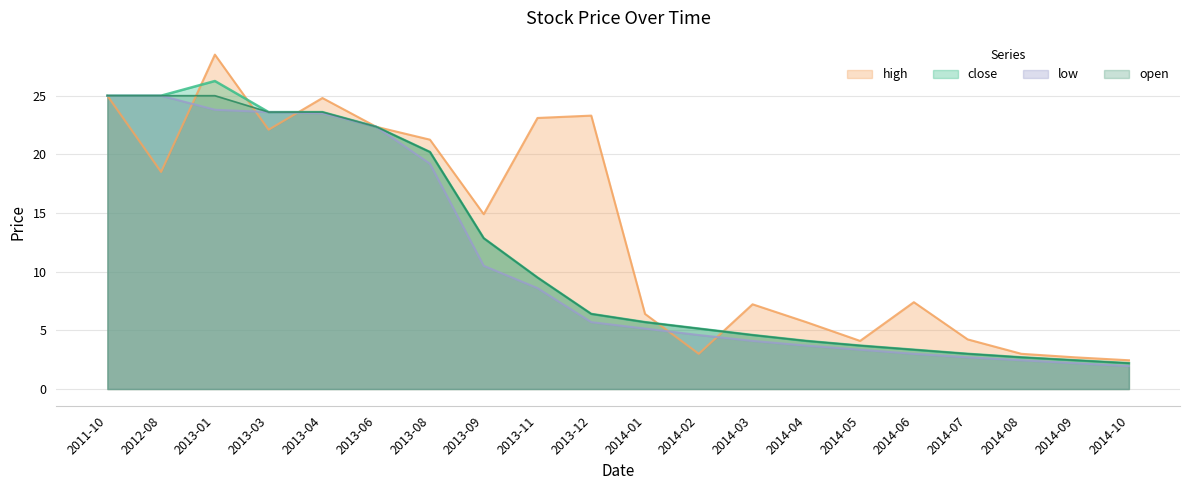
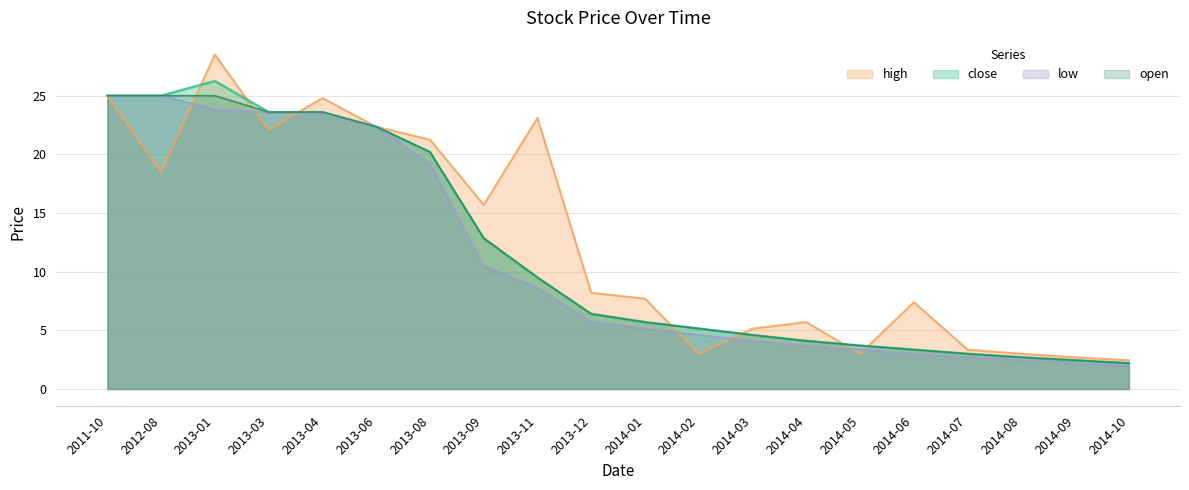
  {
    "high": {
      "2012-08": 18.5,
      "2013-01": 28.5,
      "2013-03": 22.1,
      "2013-04": 24.8,
      "2013-08": 21.3,
-     "2013-09": 14.9,
+     "2013-09": 15.7,
      "2013-11": 23.1,
-     "2013-12": 23.3,
-     "2014-01": 6.4,
+     "2013-12": 8.2,
+     "2014-01": 7.7,
      "2014-02": 3.0,
-     "2014-03": 7.2,
+     "2014-03": 5.2,
      "2014-04": 5.7,
-     "2014-05": 4.1,
+     "2014-05": 3.0,
      "2014-06": 7.4,
-     "2014-07": 4.2,
+     "2014-07": 3.4,
      "2014-08": 3.0,
      "2014-09": 2.7,
      "2014-10": 2.5
    }
  }
